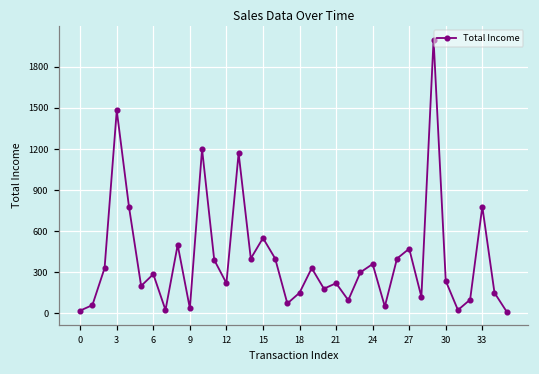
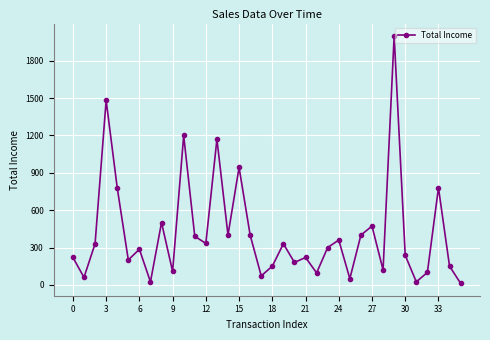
  {
-   "0": 20,
+   "0": 220,
    "3": 1480,
    "6": 290,
-   "9": 40,
-   "12": 220,
-   "15": 550,
+   "9": 110,
+   "12": 330,
+   "15": 940,
    "18": 150,
    "21": 220,
    "24": 360,
    "27": 470,
    "30": 240,
    "33": 780
  }
